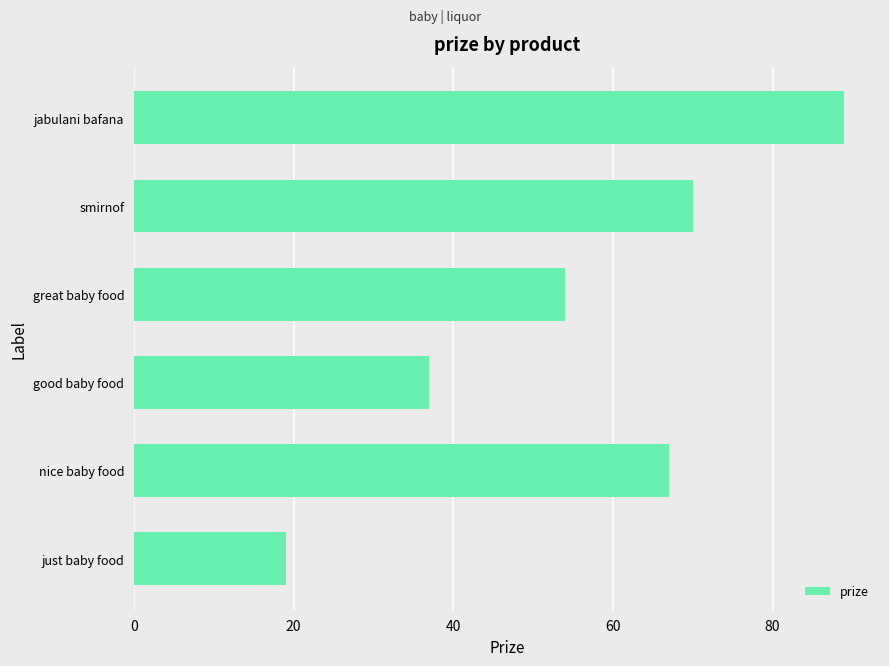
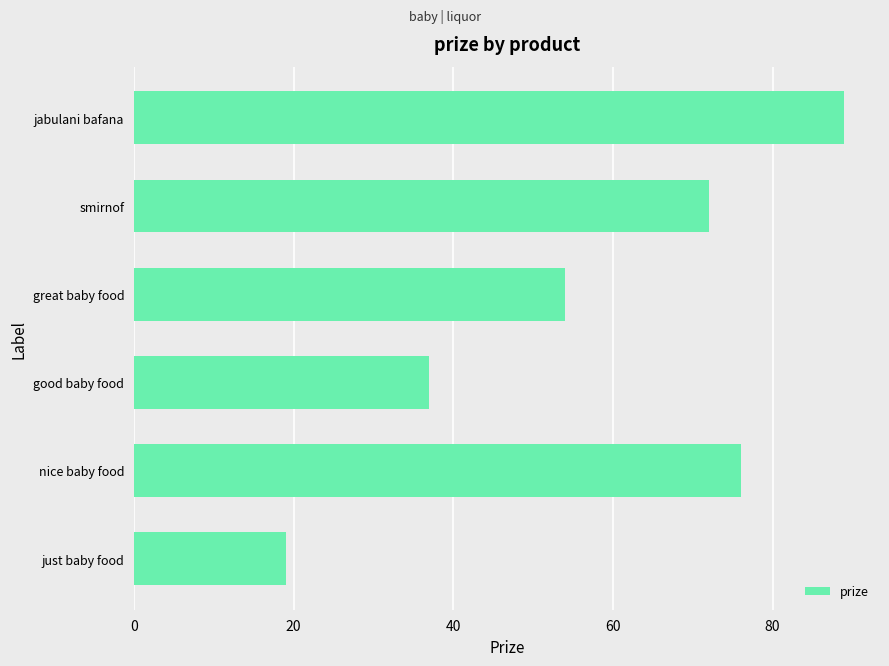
  {
    "jabulani bafana": 89,
-   "smirnof": 70,
+   "smirnof": 72,
    "great baby food": 54,
    "good baby food": 37,
-   "nice baby food": 67,
+   "nice baby food": 76,
    "just baby food": 19
  }
